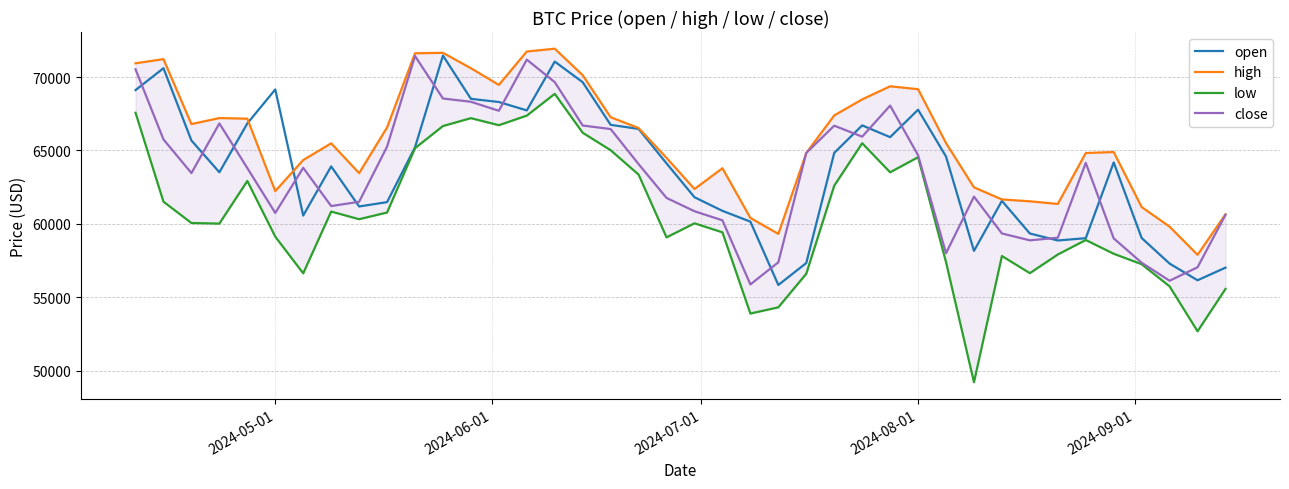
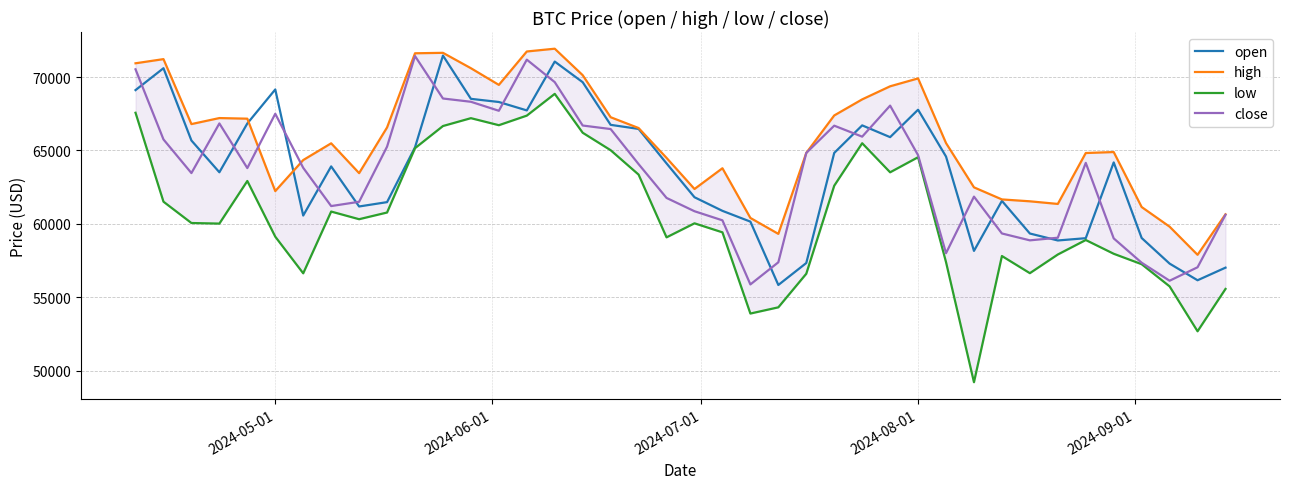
  {
    "open": {
      "2024-05-01": 69200,
      "2024-08-01": 67800
    },
    "high": {
      "2024-05-01": 62200,
-     "2024-08-01": 69200
+     "2024-08-01": 69900
    },
    "low": {
      "2024-05-01": 59100
    },
    "close": {
-     "2024-05-01": 60700
+     "2024-05-01": 67500
    }
  }
